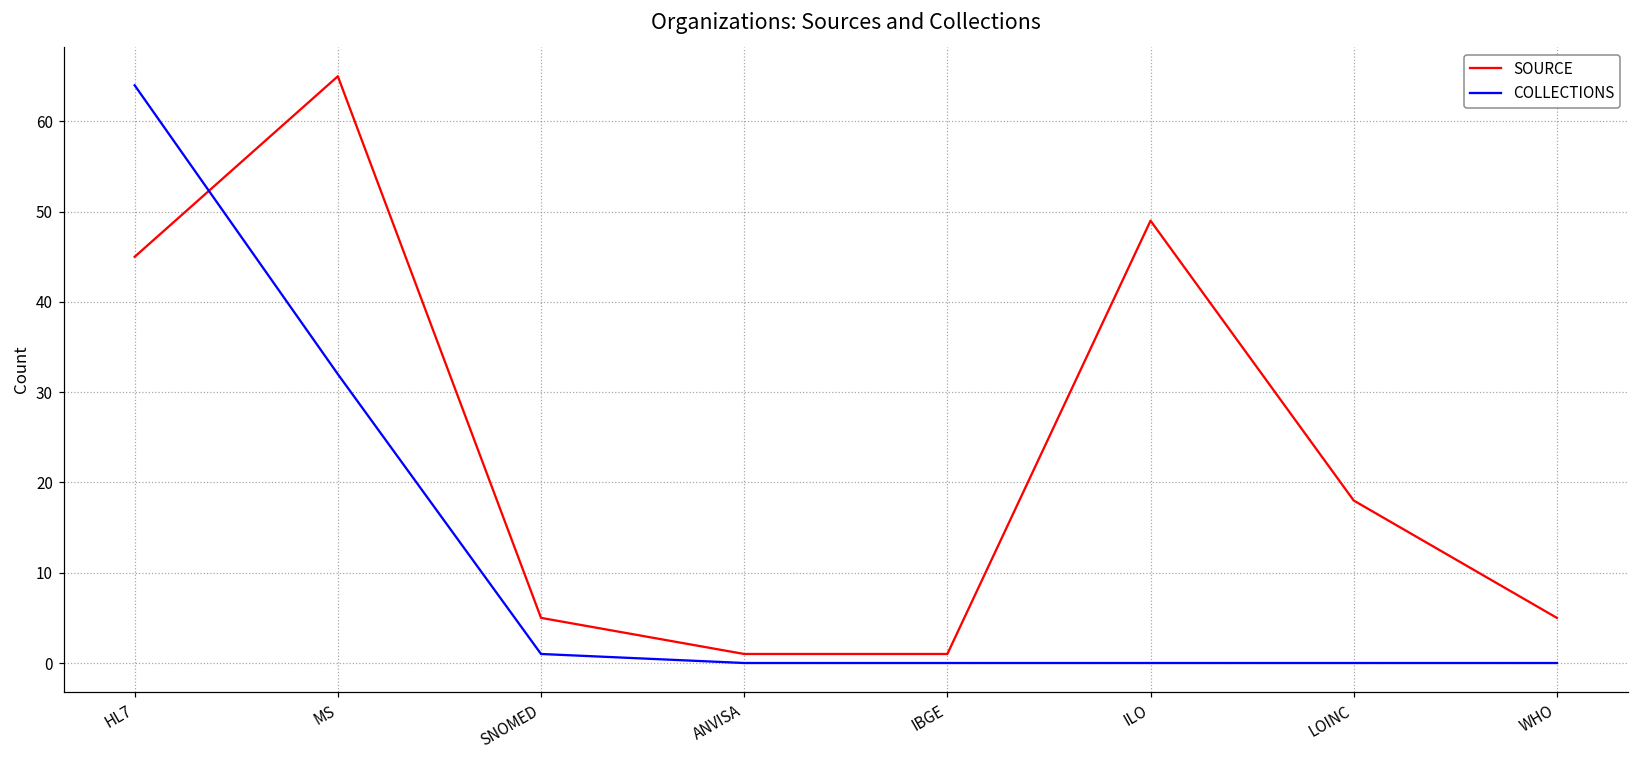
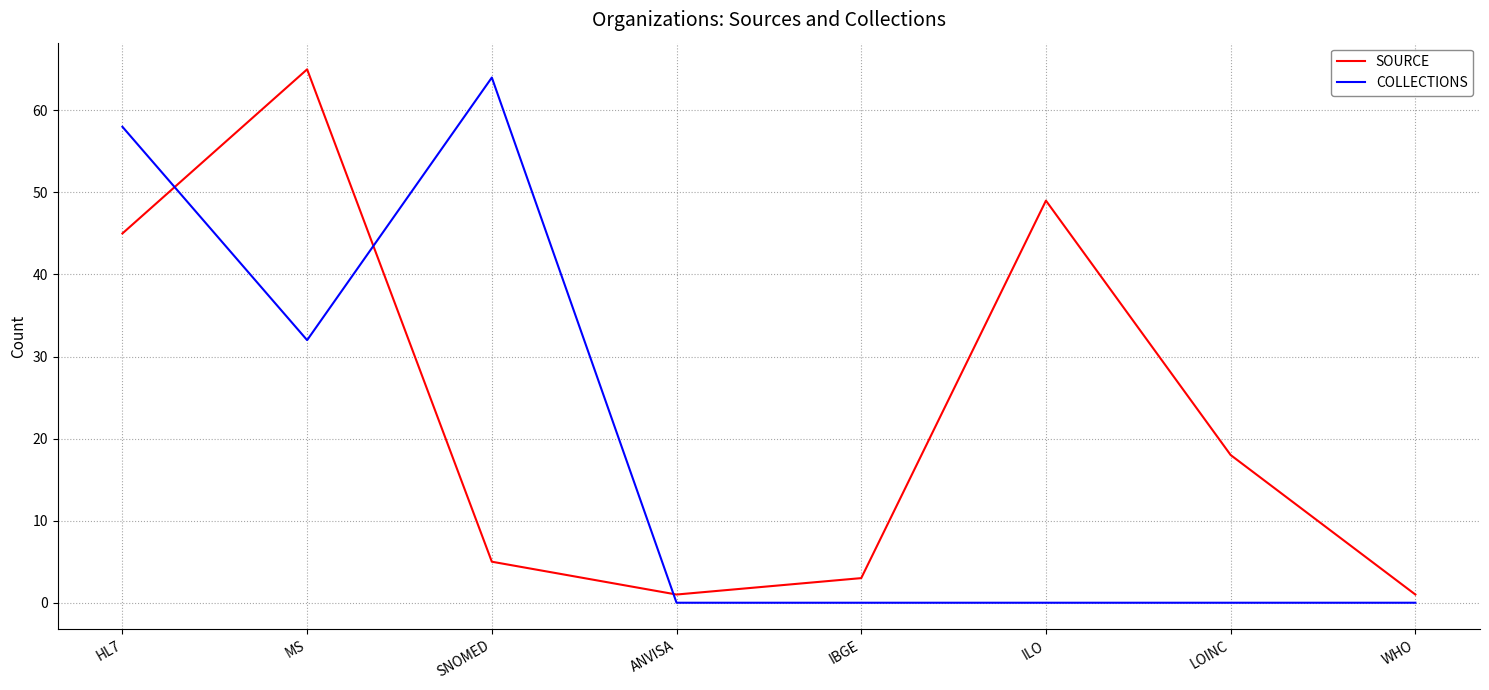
  {
    "SOURCE": {
      "HL7": 45,
      "MS": 65,
      "SNOMED": 5,
      "ANVISA": 1,
-     "IBGE": 1,
+     "IBGE": 3,
      "ILO": 49,
      "LOINC": 18,
-     "WHO": 5
+     "WHO": 1
    },
    "COLLECTIONS": {
-     "HL7": 64,
+     "HL7": 58,
      "MS": 32,
-     "SNOMED": 1,
+     "SNOMED": 64,
      "ANVISA": 0,
      "IBGE": 0,
      "ILO": 0,
      "LOINC": 0,
      "WHO": 0
    }
  }
